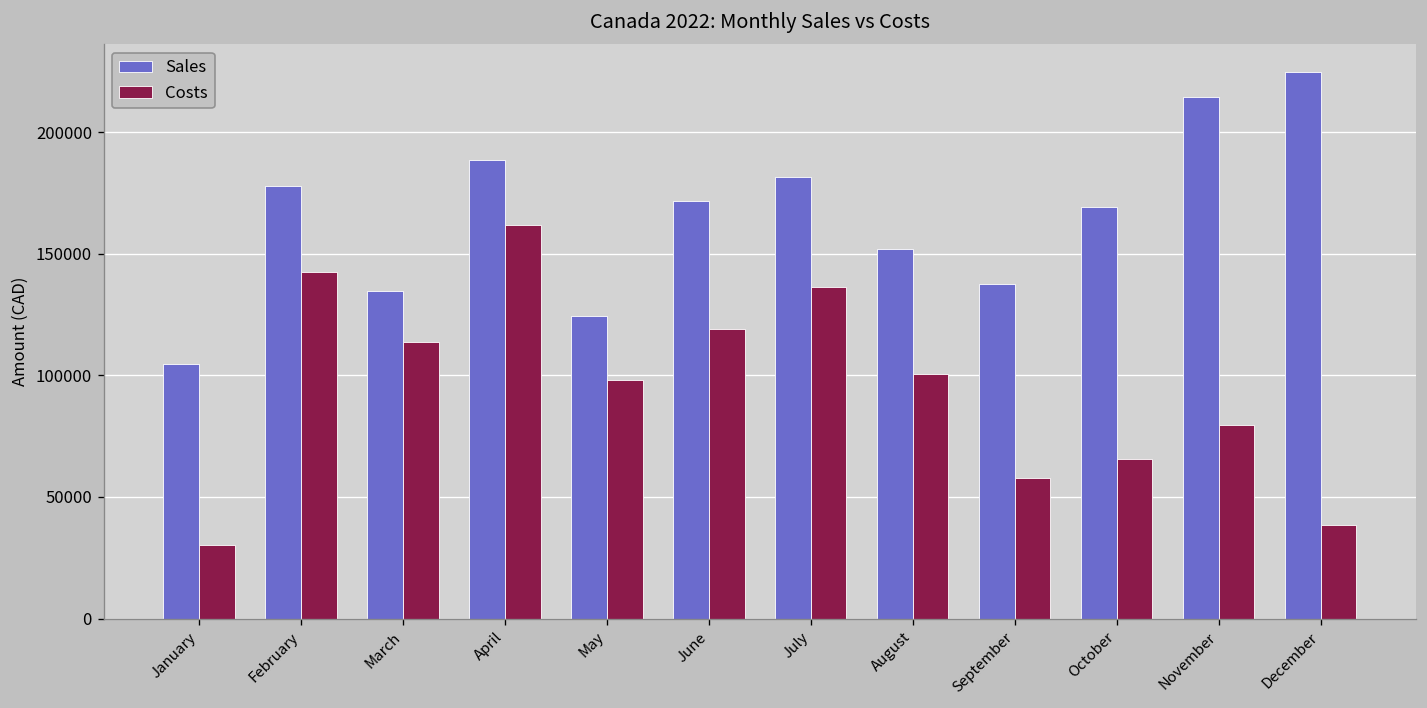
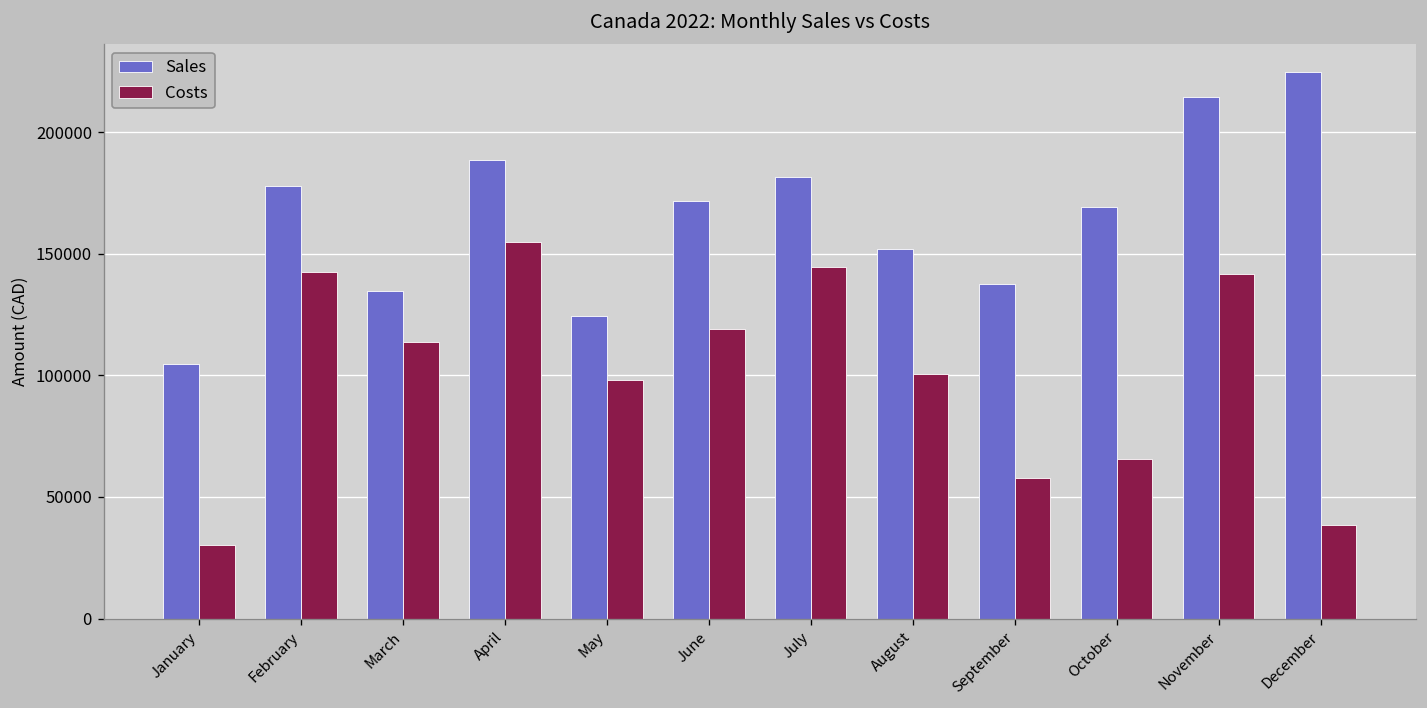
  {
    "Sales": {
      "January": 105000,
      "February": 178000,
      "March": 135000,
      "April": 189000,
      "May": 124000,
      "June": 172000,
      "July": 182000,
      "August": 152000,
      "September": 138000,
      "October": 169000,
      "November": 214000,
      "December": 225000
    },
    "Costs": {
      "January": 30000,
      "February": 143000,
      "March": 114000,
-     "April": 162000,
+     "April": 155000,
      "May": 98000,
      "June": 119000,
-     "July": 136000,
+     "July": 145000,
      "August": 101000,
      "September": 58000,
      "October": 66000,
-     "November": 79000,
+     "November": 142000,
      "December": 38000
    }
  }
